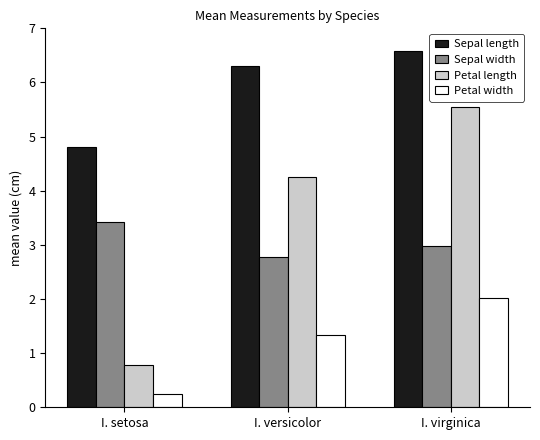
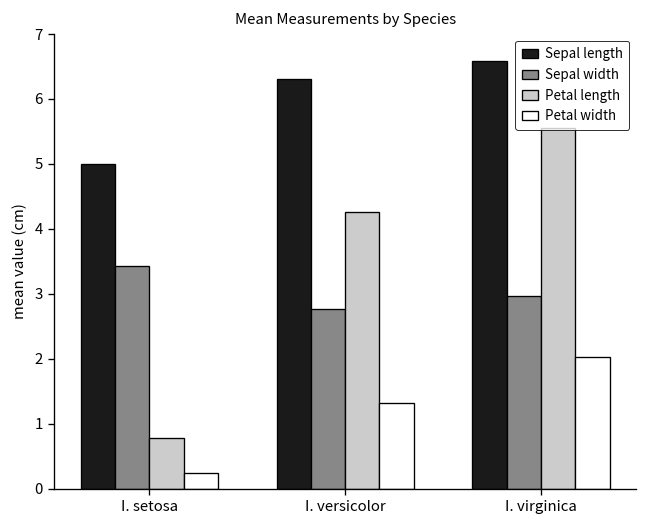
  {
    "Sepal length": {
-     "I. setosa": 4.8,
+     "I. setosa": 5.0,
      "I. versicolor": 6.3,
      "I. virginica": 6.6
    },
    "Sepal width": {
      "I. setosa": 3.4,
      "I. versicolor": 2.8,
      "I. virginica": 3.0
    },
    "Petal length": {
      "I. setosa": 0.8,
      "I. versicolor": 4.3,
      "I. virginica": 5.6
    },
    "Petal width": {
      "I. setosa": 0.2,
      "I. versicolor": 1.3,
      "I. virginica": 2.0
    }
  }
